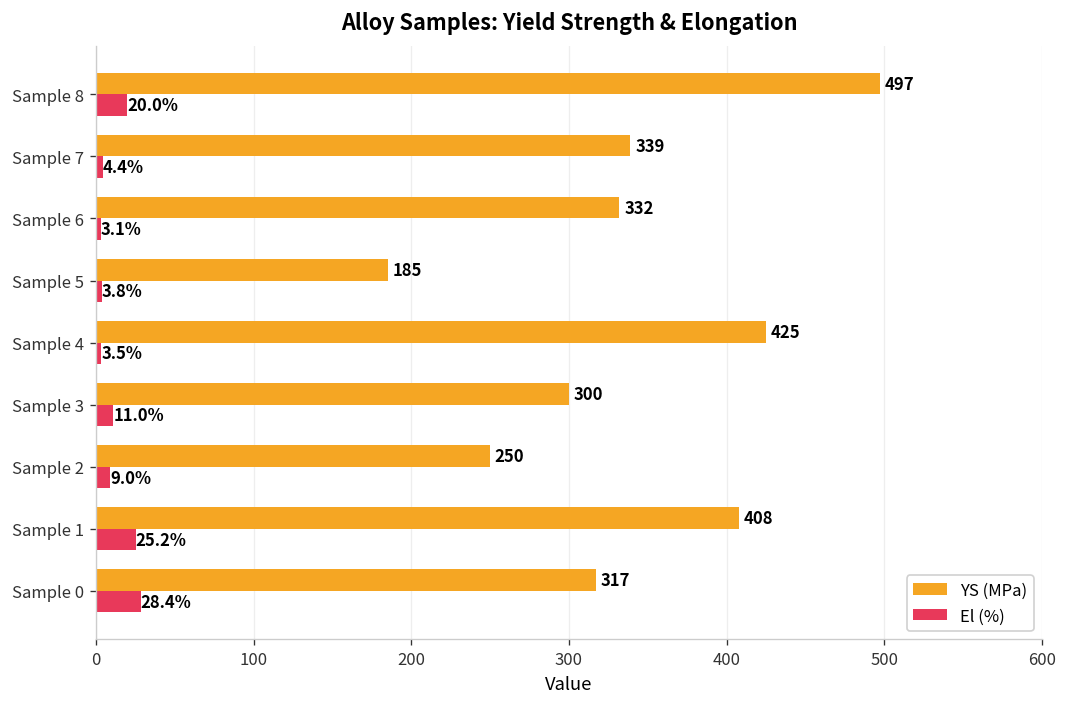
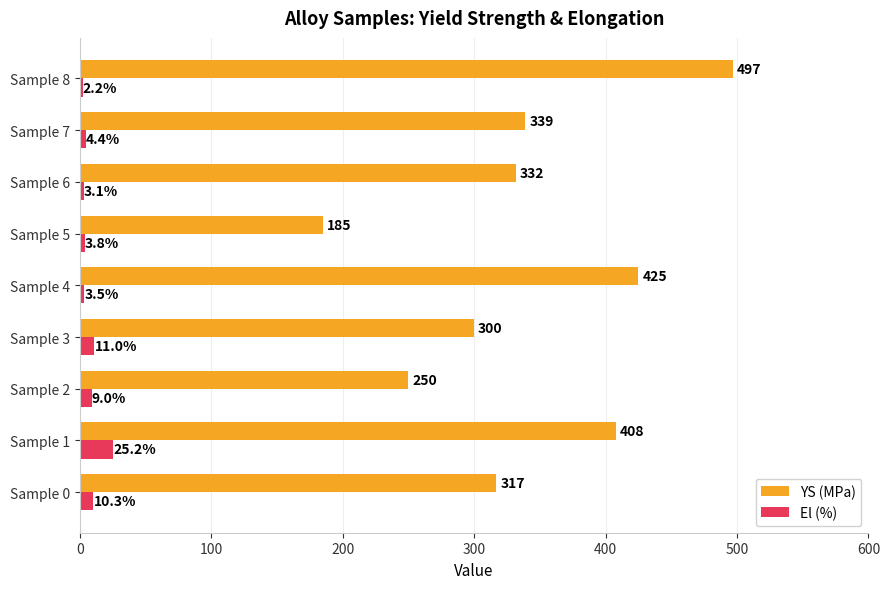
  {
    "YS (MPa)": {
      "Sample 8": "497",
      "Sample 7": "339",
      "Sample 6": "332",
      "Sample 5": "185",
      "Sample 4": "425",
      "Sample 3": "300",
      "Sample 2": "250",
      "Sample 1": "408",
      "Sample 0": "317"
    },
    "El (%)": {
-     "Sample 8": "20.0%",
+     "Sample 8": "2.2%",
      "Sample 7": "4.4%",
      "Sample 6": "3.1%",
      "Sample 5": "3.8%",
      "Sample 4": "3.5%",
      "Sample 3": "11.0%",
      "Sample 2": "9.0%",
      "Sample 1": "25.2%",
-     "Sample 0": "28.4%"
+     "Sample 0": "10.3%"
    }
  }
